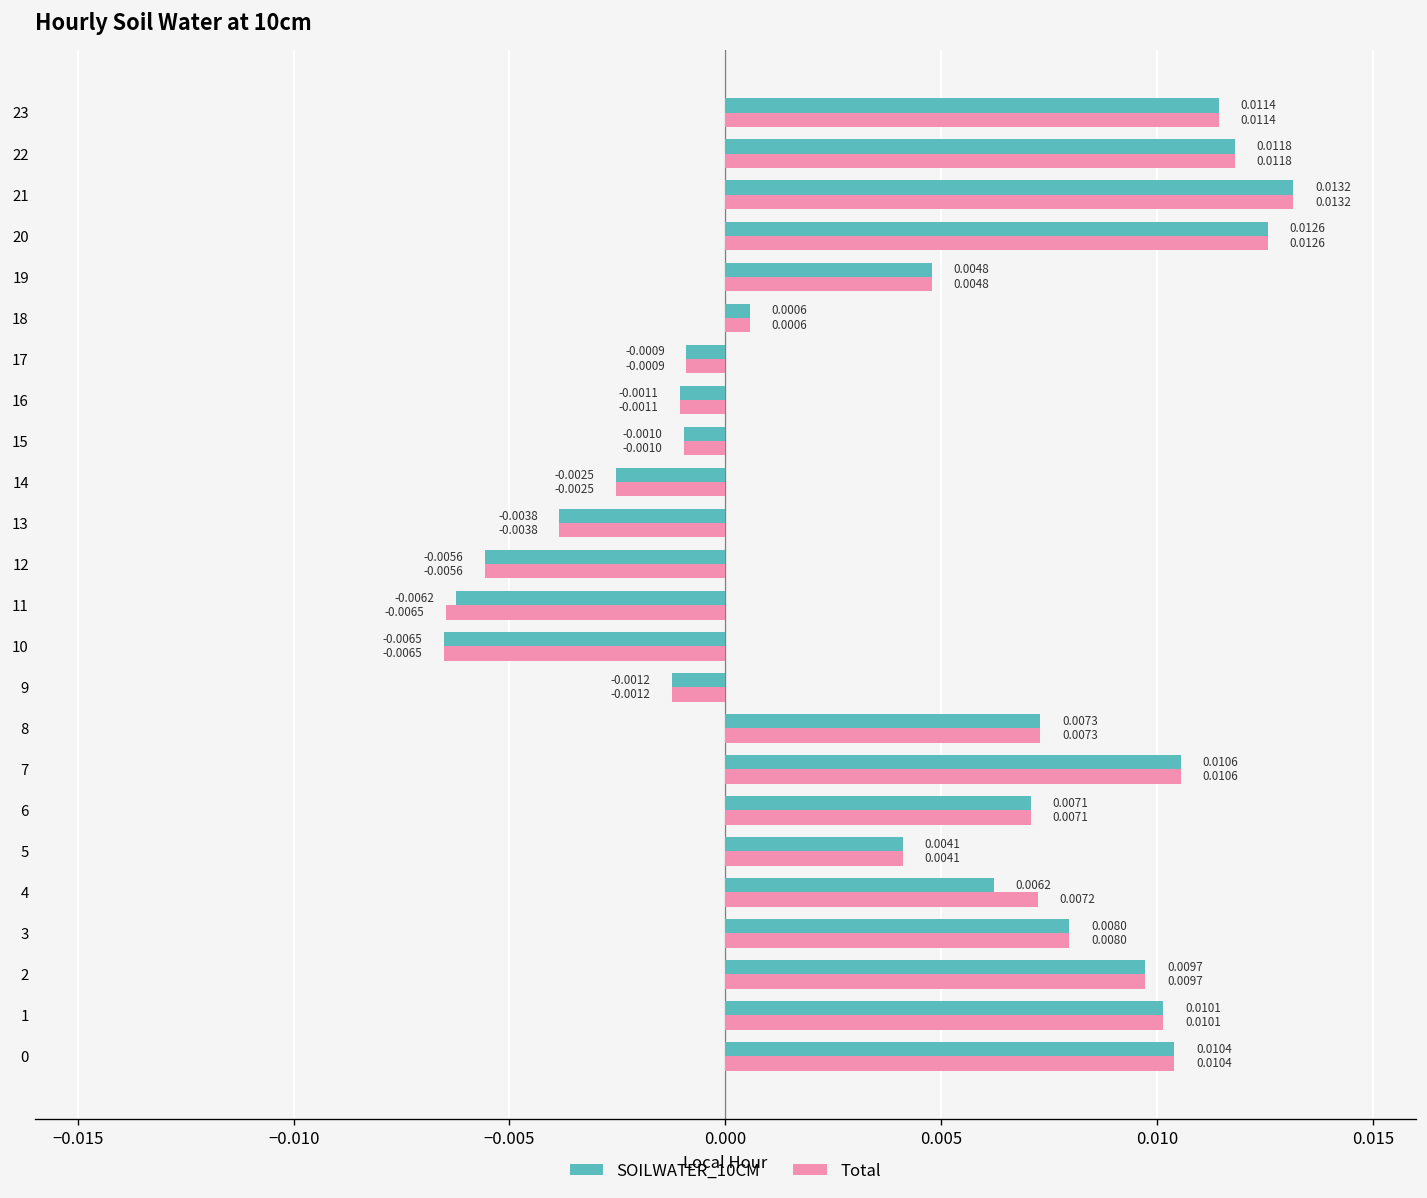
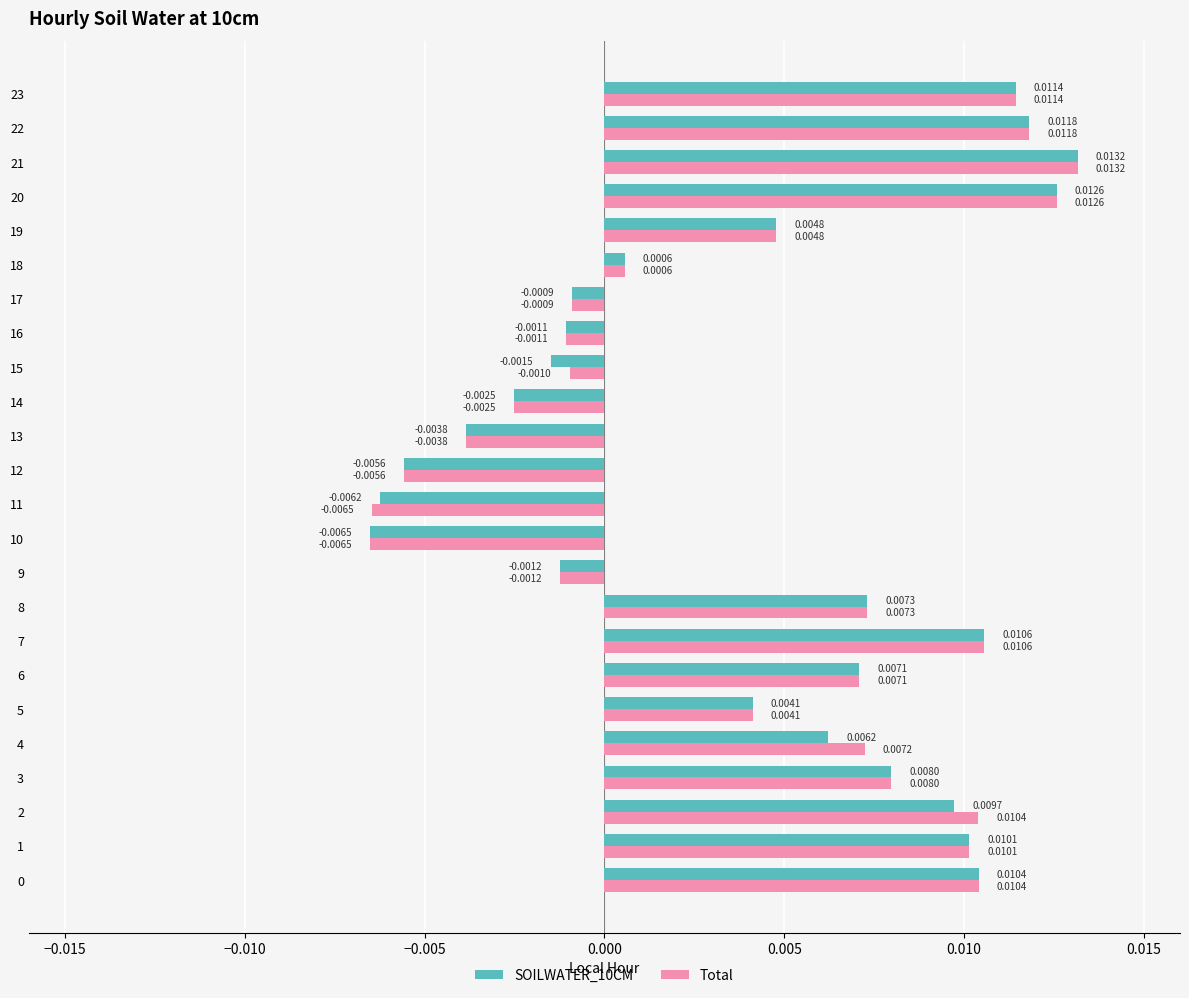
  {
    "SOILWATER_10CM": {
      "23": 0.0114,
      "22": 0.0118,
      "21": 0.0132,
      "20": 0.0126,
      "19": 0.0048,
      "18": 0.0006,
      "17": -0.0009,
      "16": -0.0011,
-     "15": -0.0010,
+     "15": -0.0015,
      "14": -0.0025,
      "13": -0.0038,
      "12": -0.0056,
      "11": -0.0062,
      "10": -0.0065,
      "9": -0.0012,
      "8": 0.0073,
      "7": 0.0106,
      "6": 0.0071,
      "5": 0.0041,
      "4": 0.0062,
      "3": 0.0080,
      "2": 0.0097,
      "1": 0.0101,
      "0": 0.0104
    },
    "Total": {
      "23": 0.0114,
      "22": 0.0118,
      "21": 0.0132,
      "20": 0.0126,
      "19": 0.0048,
      "18": 0.0006,
      "17": -0.0009,
      "16": -0.0011,
      "15": -0.0010,
      "14": -0.0025,
      "13": -0.0038,
      "12": -0.0056,
      "11": -0.0065,
      "10": -0.0065,
      "9": -0.0012,
      "8": 0.0073,
      "7": 0.0106,
      "6": 0.0071,
      "5": 0.0041,
      "4": 0.0072,
      "3": 0.0080,
-     "2": 0.0097,
+     "2": 0.0104,
      "1": 0.0101,
      "0": 0.0104
    }
  }
